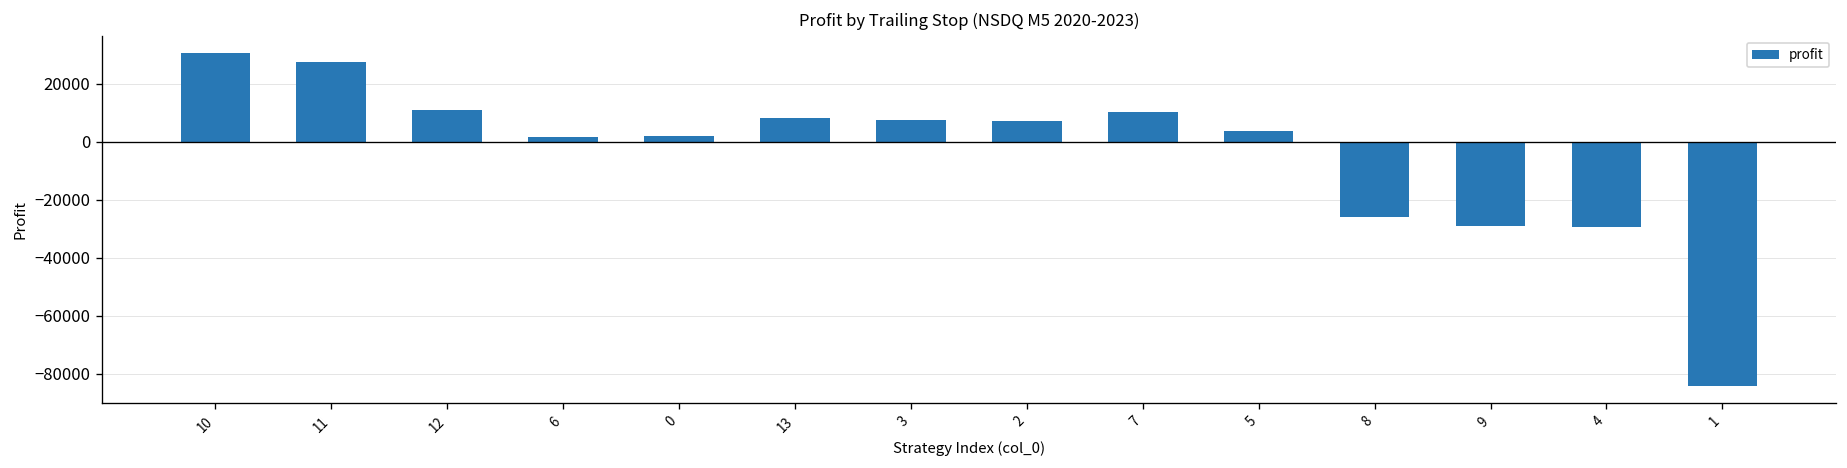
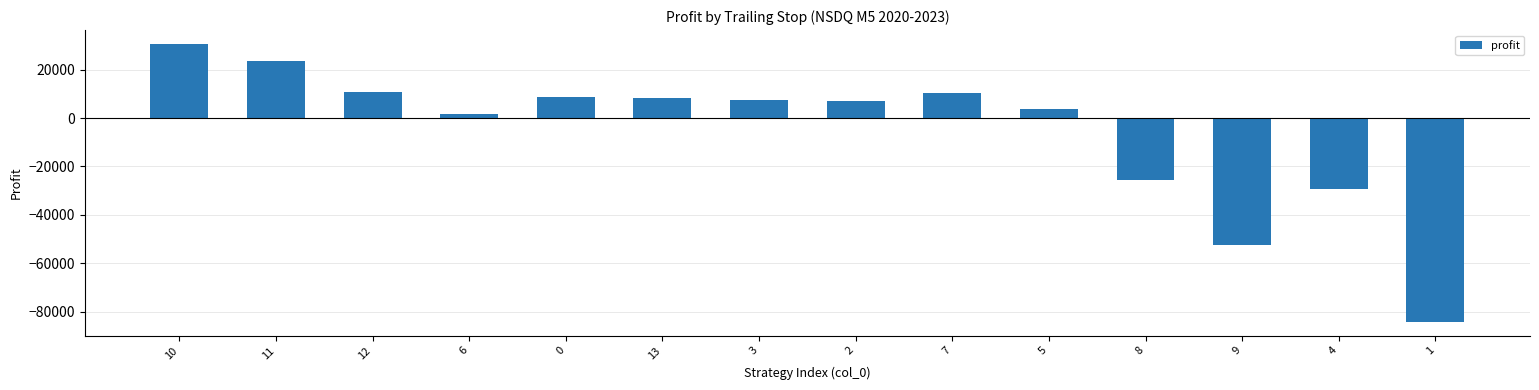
  {
    "10": 31000,
-   "11": 27000,
+   "11": 24000,
    "12": 11000,
    "6": 2000,
-   "0": 2000,
+   "0": 9000,
    "13": 8000,
    "3": 7000,
    "2": 7000,
    "7": 10000,
    "5": 4000,
    "8": -26000,
-   "9": -29000,
+   "9": -52000,
    "4": -29000,
    "1": -84000
  }
